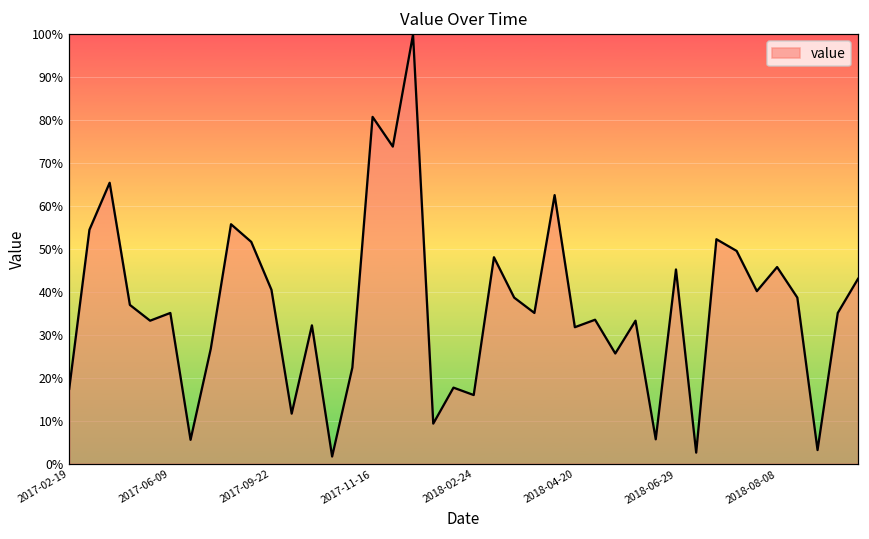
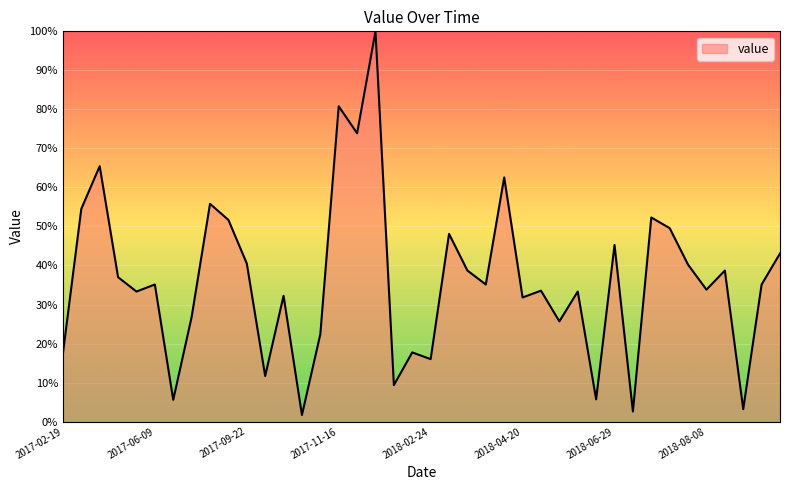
  {
    "2017-02-19": "17%",
    "2017-06-09": "35%",
    "2017-09-22": "41%",
    "2017-11-16": "81%",
    "2018-02-24": "16%",
    "2018-04-20": "32%",
    "2018-06-29": "45%",
-   "2018-08-08": "46%"
+   "2018-08-08": "34%"
  }
